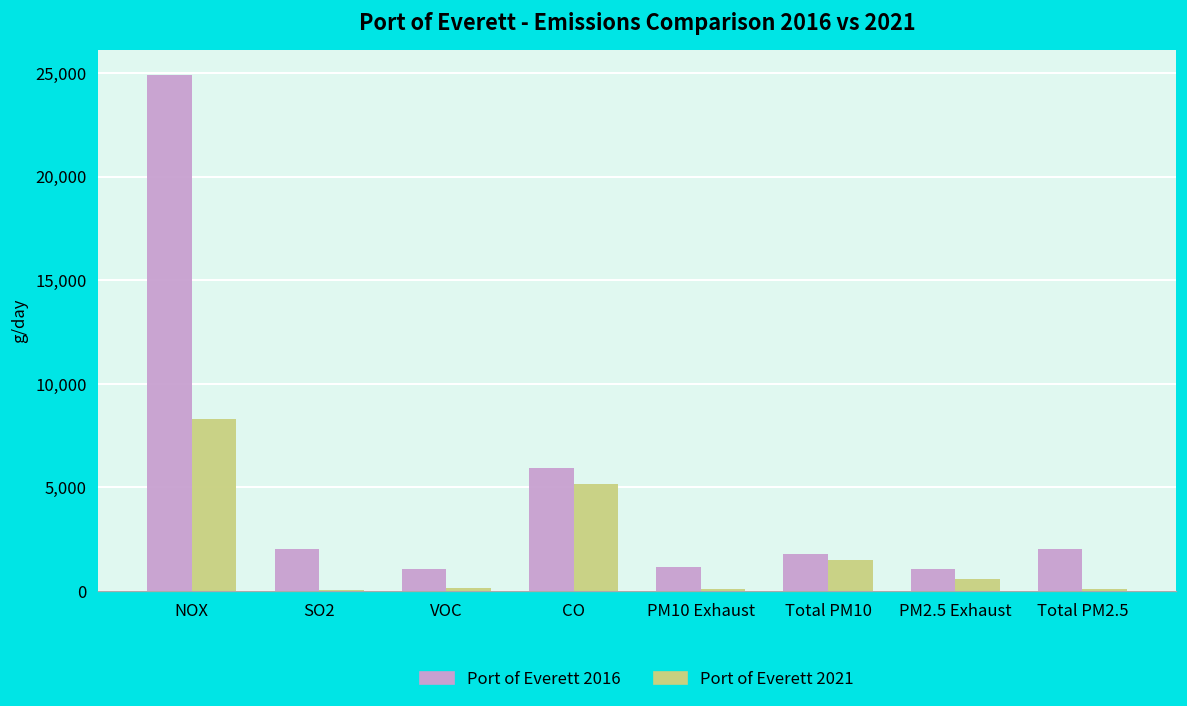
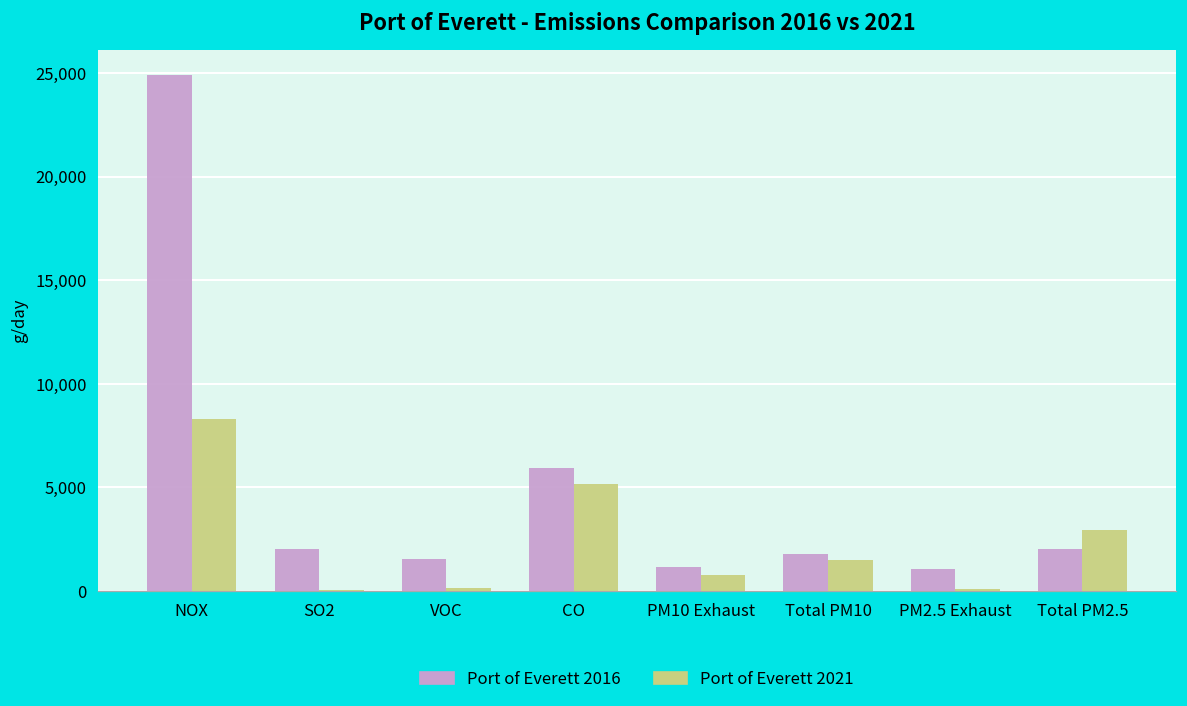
  {
    "Port of Everett 2016": {
      "NOX": "24,900",
      "SO2": "2,000",
-     "VOC": "1,000",
+     "VOC": "1,500",
      "CO": "5,900",
      "PM10 Exhaust": "1,100",
      "Total PM10": "1,800",
      "PM2.5 Exhaust": "1,000",
      "Total PM2.5": "2,000"
    },
    "Port of Everett 2021": {
      "NOX": "8,300",
      "CO": "5,100",
-     "PM10 Exhaust": "100",
+     "PM10 Exhaust": "700",
      "Total PM10": "1,500",
-     "PM2.5 Exhaust": "600",
-     "Total PM2.5": "100"
+     "PM2.5 Exhaust": "100",
+     "Total PM2.5": "2,900"
    }
  }
